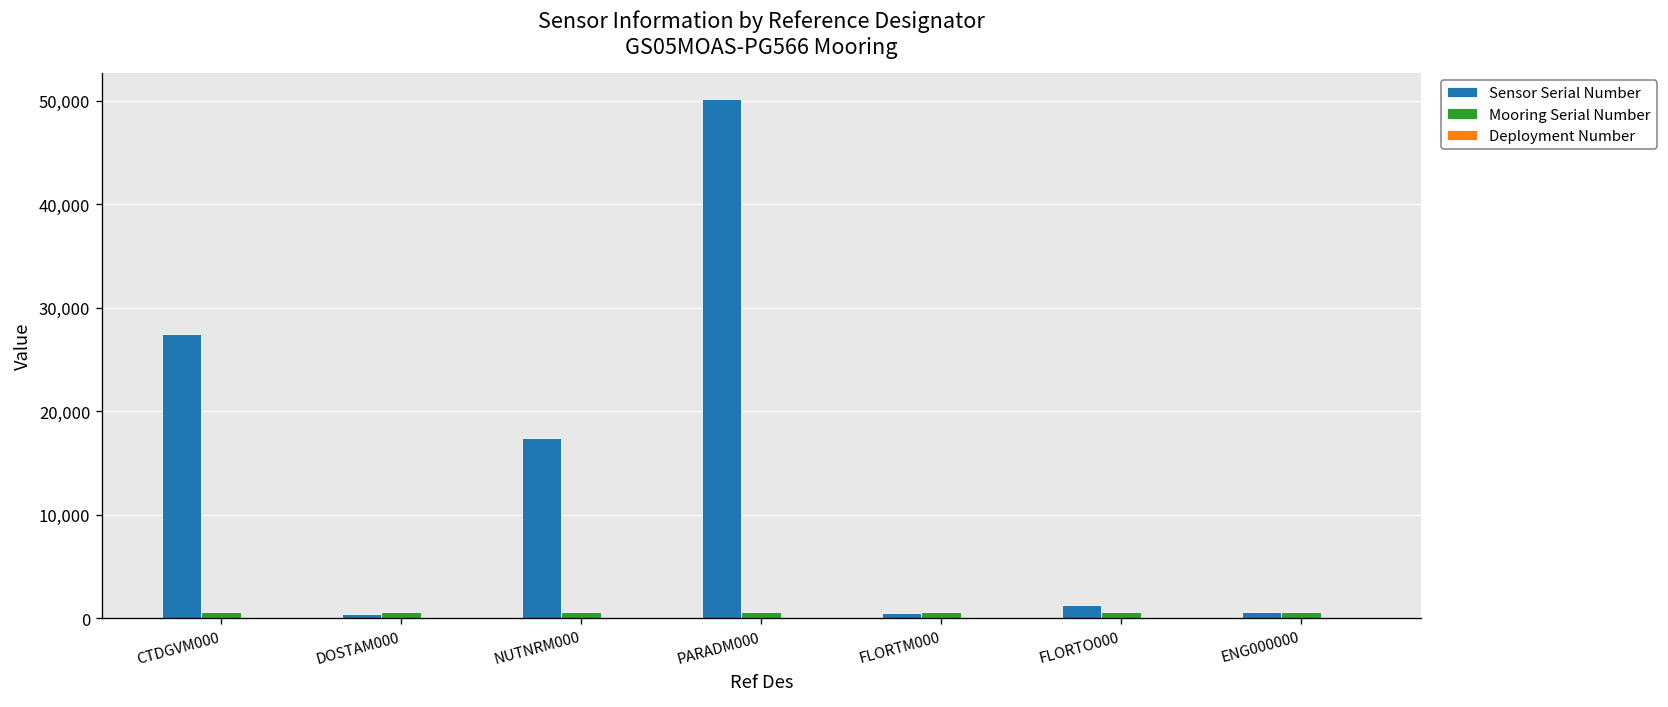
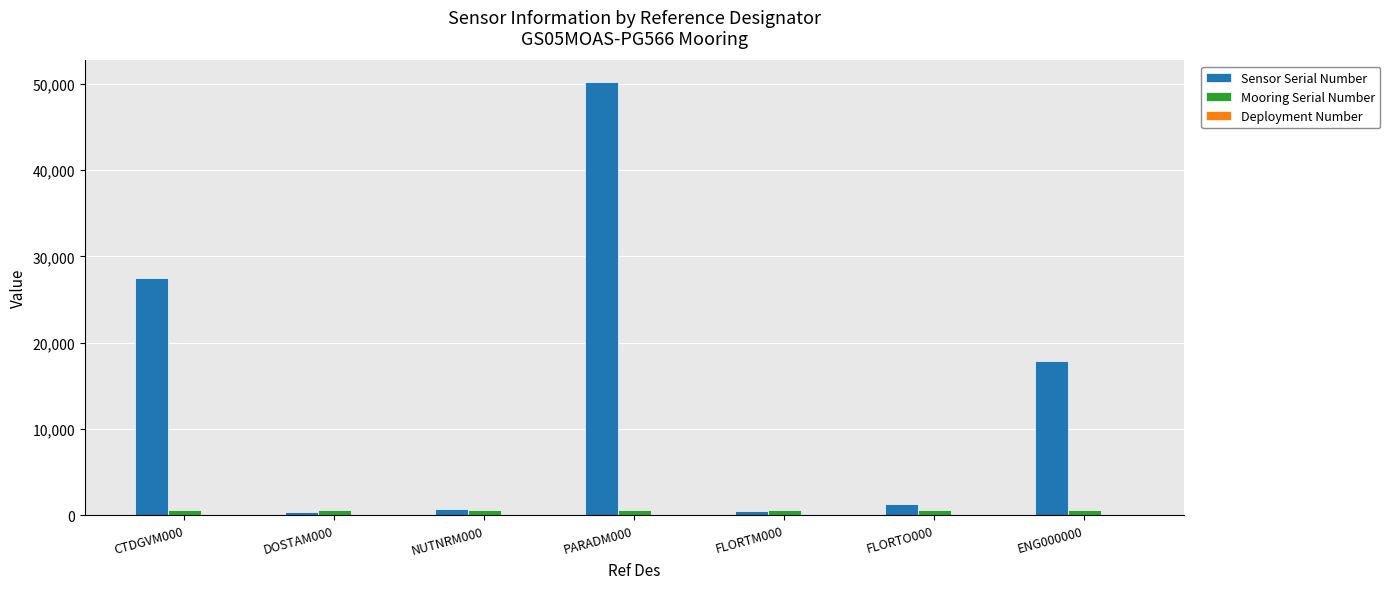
  {
    "Sensor Serial Number": {
      "CTDGVM000": "28,000",
      "DOSTAM000": "0",
-     "NUTNRM000": "17,000",
+     "NUTNRM000": "1,000",
      "PARADM000": "50,000",
      "FLORTM000": "0",
      "FLORTO000": "1,000",
-     "ENG000000": "1,000"
+     "ENG000000": "18,000"
    },
    "Mooring Serial Number": {
      "CTDGVM000": "1,000",
      "DOSTAM000": "1,000",
      "NUTNRM000": "1,000",
      "PARADM000": "1,000",
      "FLORTM000": "1,000",
      "FLORTO000": "1,000",
      "ENG000000": "1,000"
    }
  }
